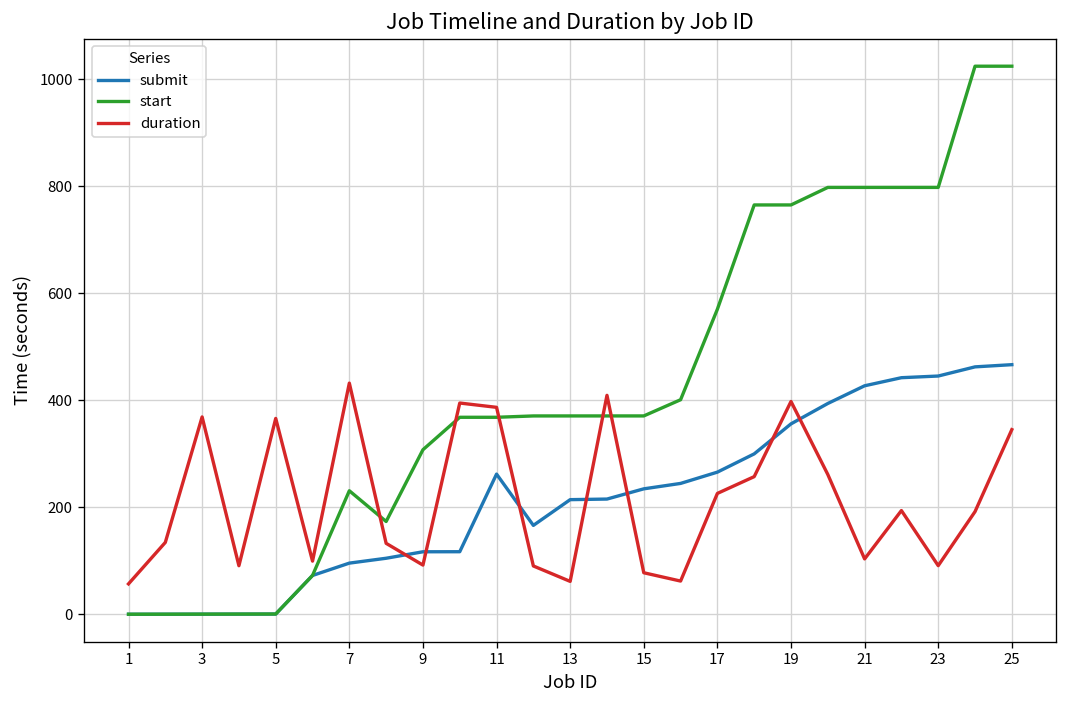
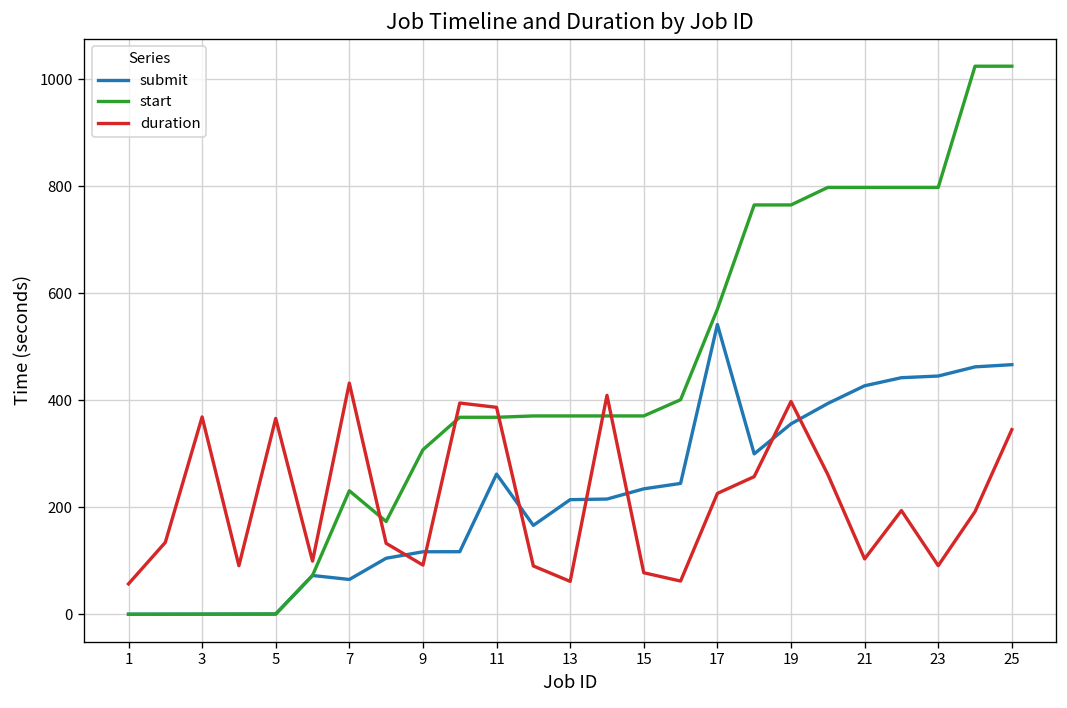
  {
    "submit": {
-     "7": 100,
+     "7": 60,
      "9": 120,
      "11": 260,
      "13": 210,
      "15": 230,
-     "17": 270,
+     "17": 540,
      "19": 360,
      "21": 430,
      "23": 450,
      "25": 470
    },
    "start": {
      "7": 230,
      "9": 310,
      "11": 370,
      "13": 370,
      "15": 370,
      "17": 570,
      "19": 770,
      "21": 800,
      "23": 800,
      "25": 1020
    },
    "duration": {
      "1": 60,
      "3": 370,
      "5": 370,
      "7": 430,
      "9": 90,
      "11": 390,
      "13": 60,
      "15": 80,
      "17": 230,
      "19": 400,
      "21": 100,
      "23": 90,
      "25": 350
    }
  }
